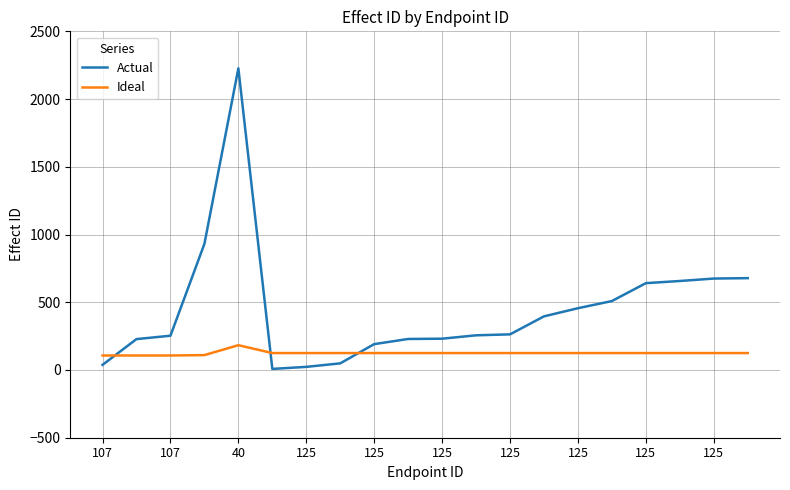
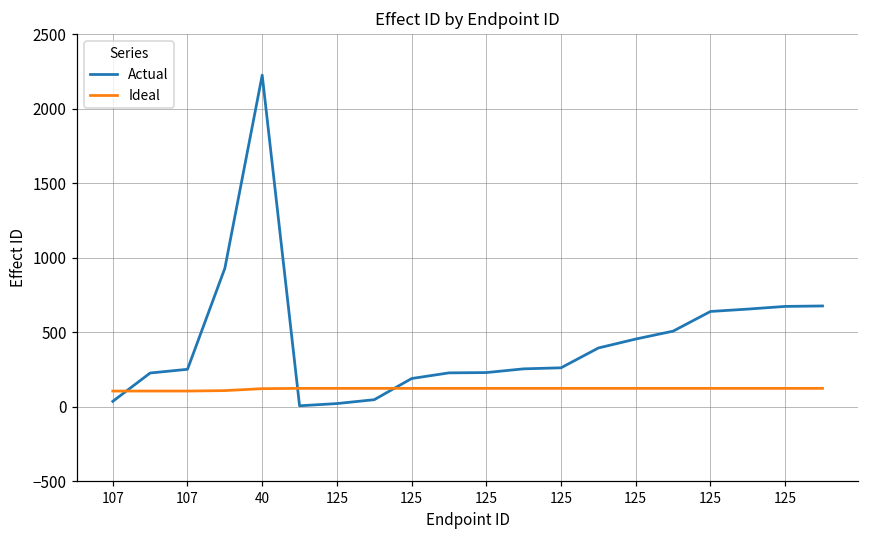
  {
    "Actual": {
      "40": 2230
    },
    "Ideal": {
-     "40": 180
+     "40": 120
    }
  }
